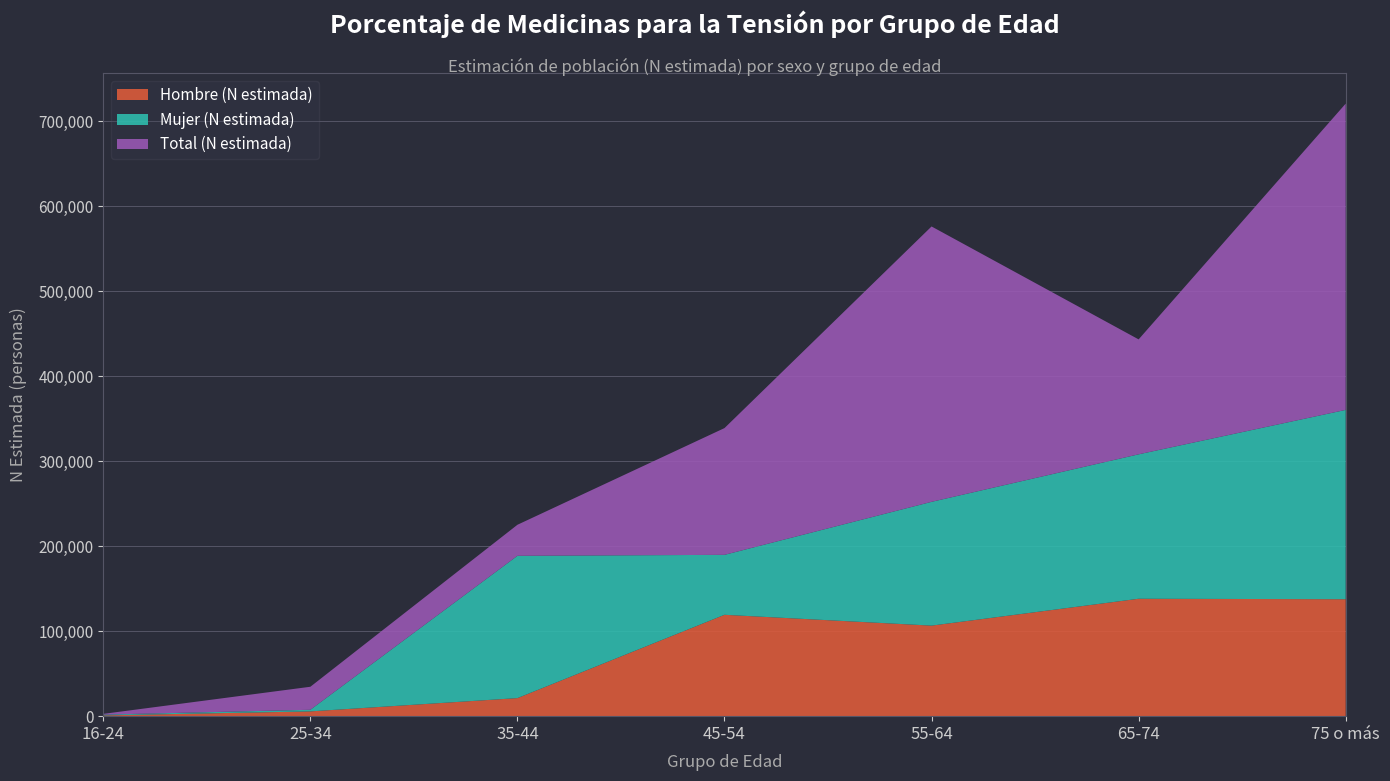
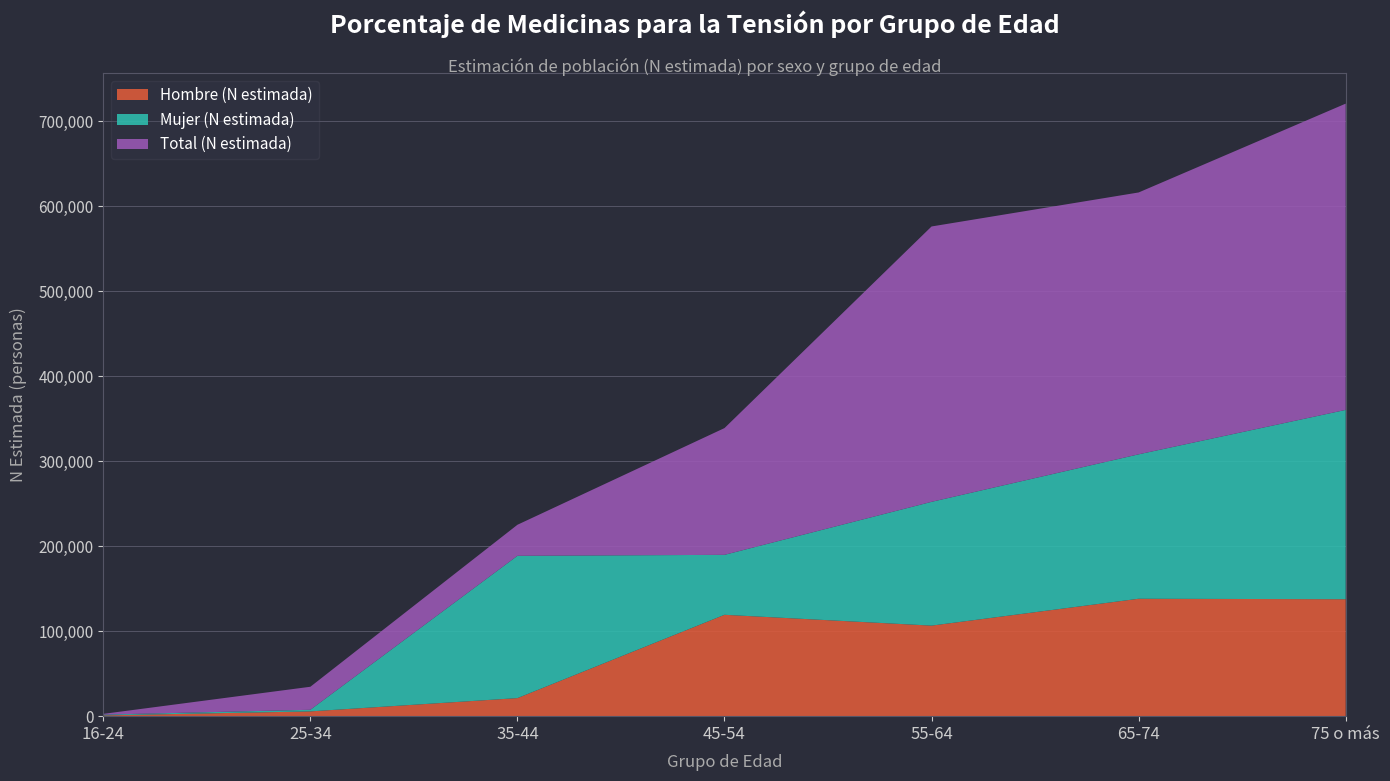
  {
    "Hombre (N estimada)": {
      "35-44": "20,000",
      "45-54": "120,000",
      "55-64": "110,000",
      "65-74": "140,000",
      "75 o más": "140,000"
    },
    "Mujer (N estimada)": {
      "35-44": "170,000",
      "45-54": "70,000",
      "55-64": "150,000",
      "65-74": "170,000",
      "75 o más": "220,000"
    },
    "Total (N estimada)": {
      "25-34": "30,000",
      "35-44": "40,000",
      "45-54": "150,000",
      "55-64": "320,000",
-     "65-74": "140,000",
+     "65-74": "310,000",
      "75 o más": "360,000"
    }
  }
